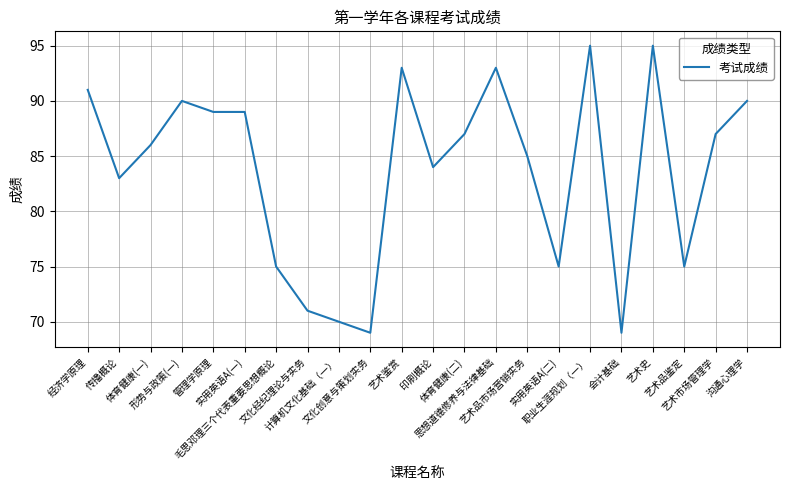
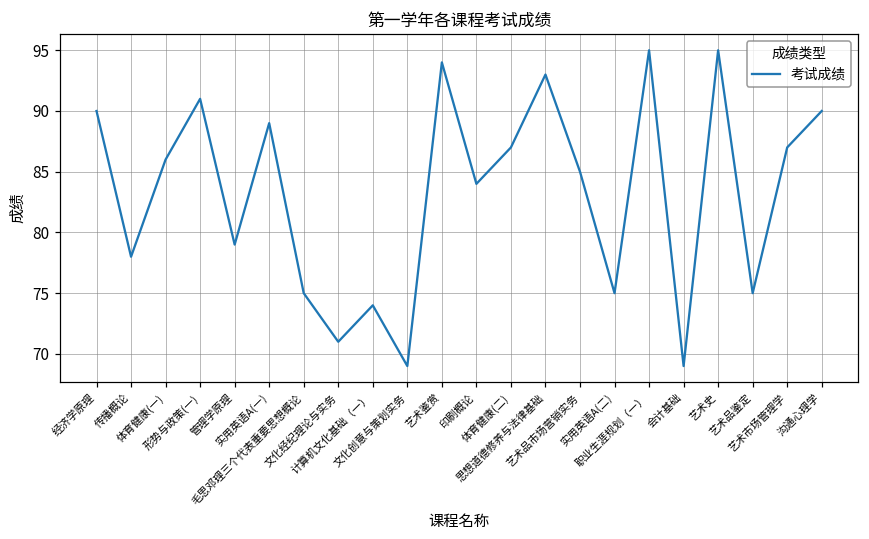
  {
-   "经济学原理": 91,
-   "传播概论": 83,
+   "经济学原理": 90,
+   "传播概论": 78,
    "体育健康(一)": 86,
-   "形势与政策(一)": 90,
-   "管理学原理": 89,
+   "形势与政策(一)": 91,
+   "管理学原理": 79,
    "实用英语A(一)": 89,
    "毛思邓理三个代表重要思想概论": 75,
    "文化经纪理论与实务": 71,
-   "计算机文化基础（一）": 70,
+   "计算机文化基础（一）": 74,
    "文化创意与策划实务": 69,
-   "艺术鉴赏": 93,
+   "艺术鉴赏": 94,
    "印刷概论": 84,
    "体育健康(二)": 87,
    "思想道德修养与法律基础": 93,
    "艺术品市场营销实务": 85,
    "实用英语A(二)": 75,
    "职业生涯规划（一）": 95,
    "会计基础": 69,
    "艺术史": 95,
    "艺术品鉴定": 75,
    "艺术市场管理学": 87,
    "沟通心理学": 90
  }
